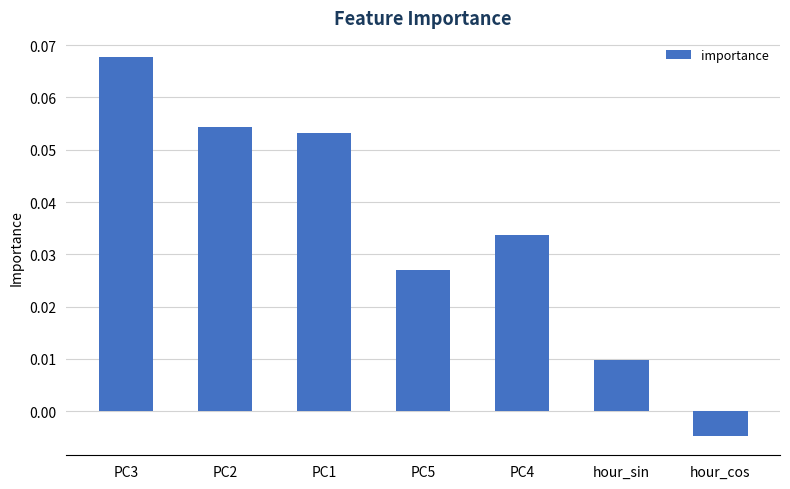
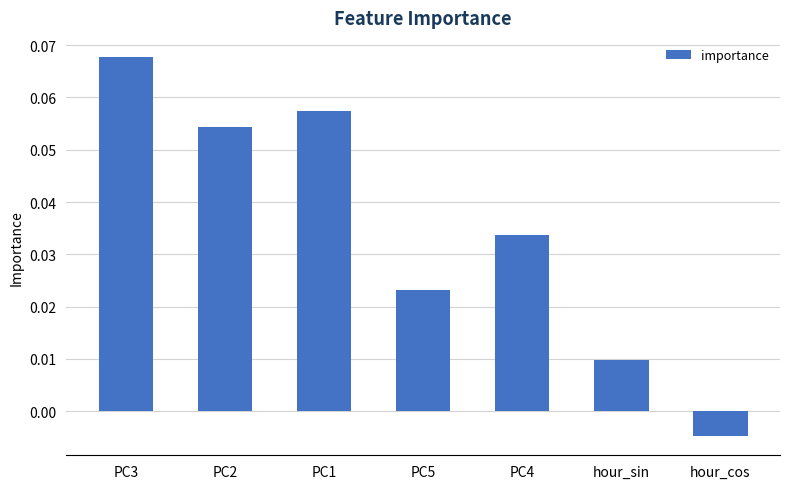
  {
    "PC3": 0.068,
    "PC2": 0.054,
-   "PC1": 0.053,
-   "PC5": 0.027,
+   "PC1": 0.057,
+   "PC5": 0.023,
    "PC4": 0.034,
    "hour_sin": 0.010,
    "hour_cos": -0.005
  }
